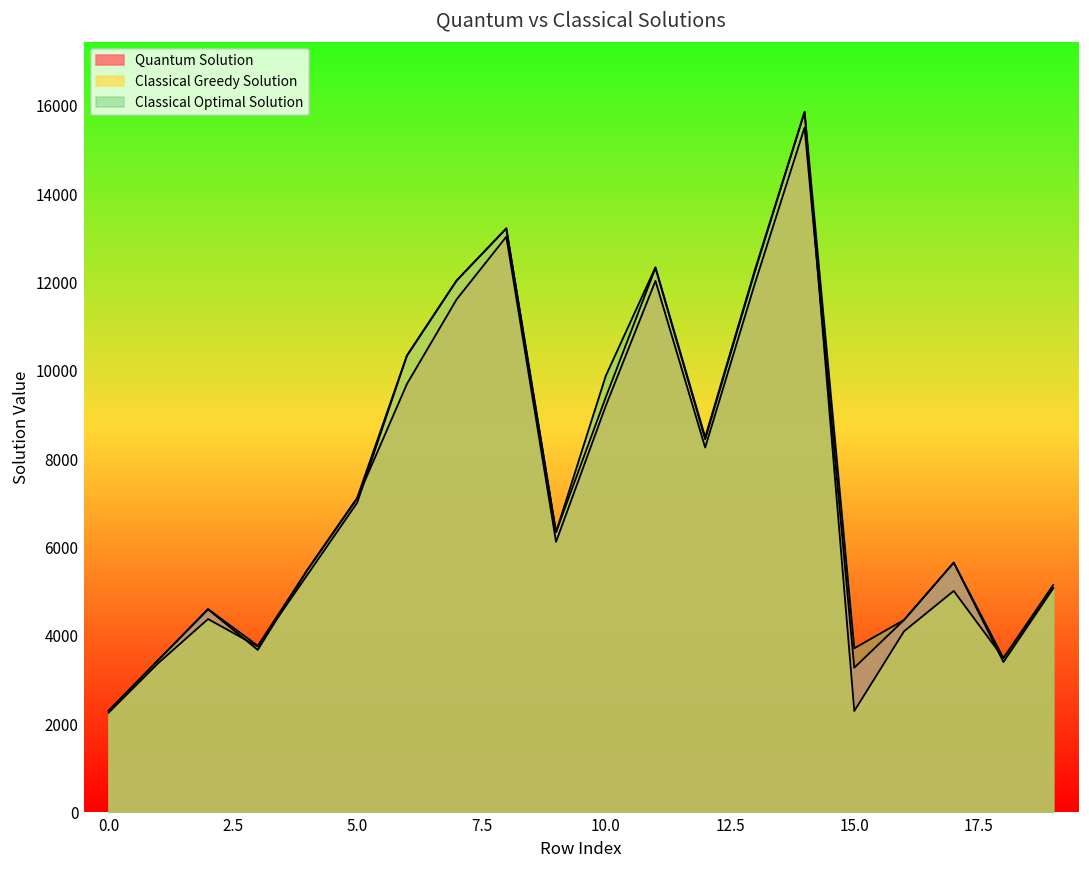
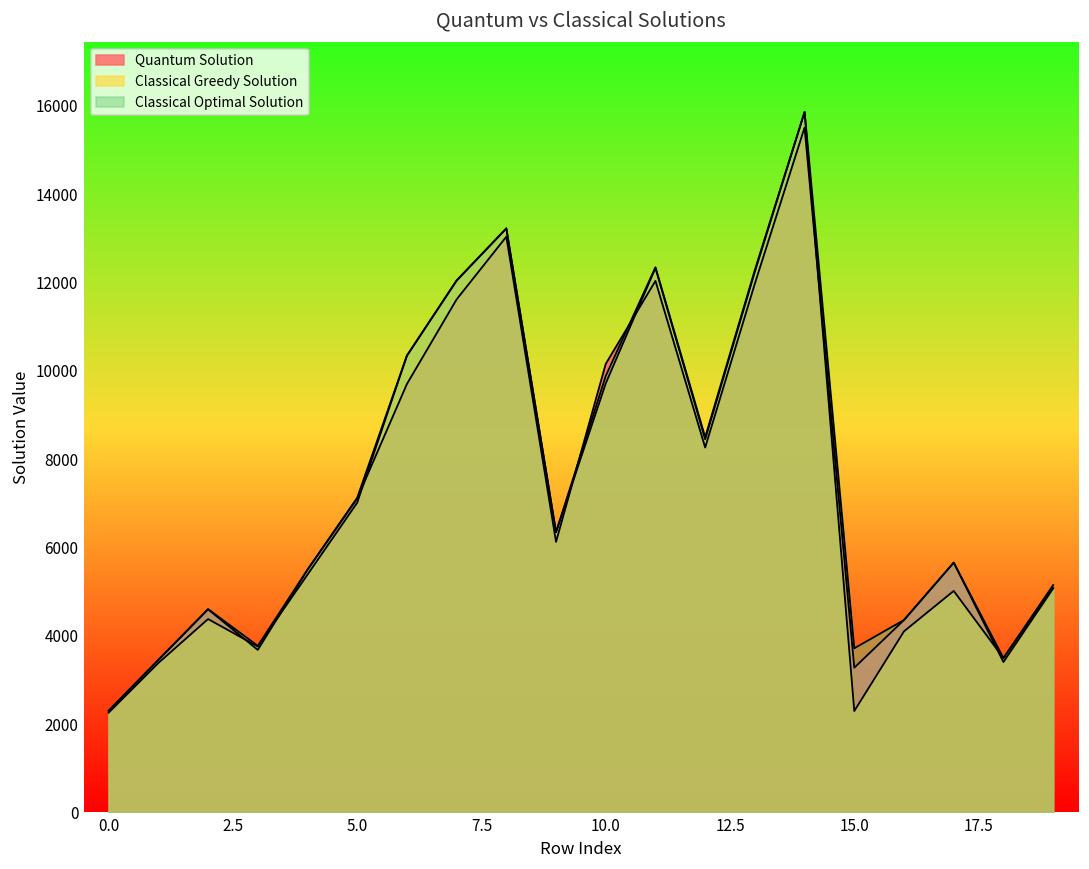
  {
    "Quantum Solution": {
-     "10.0": 9200,
+     "10.0": 10200,
      "15.0": 3300
    },
    "Classical Greedy Solution": {
      "5.0": 7000,
-     "10.0": 9400,
+     "10.0": 9700,
      "15.0": 2300
    },
    "Classical Optimal Solution": {
      "10.0": 9900,
      "15.0": 3700
    }
  }
